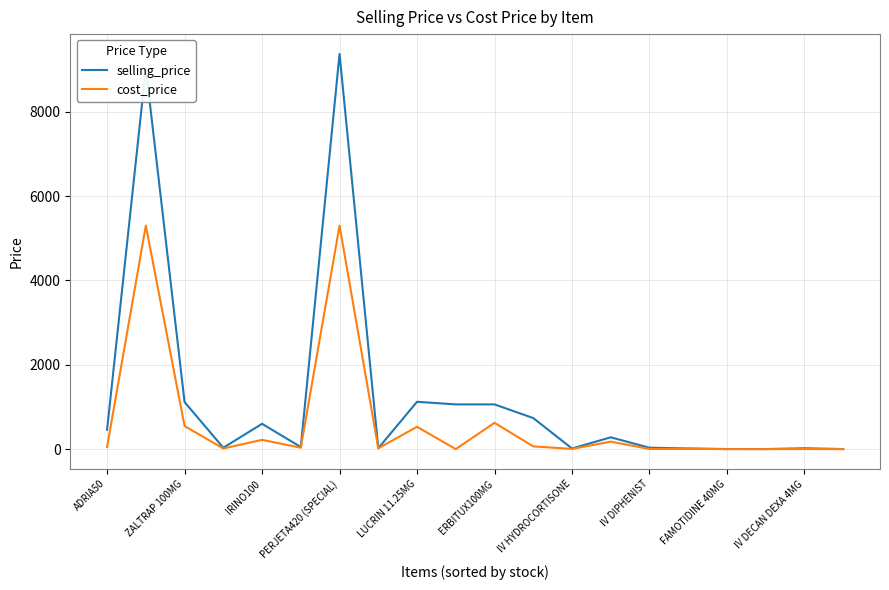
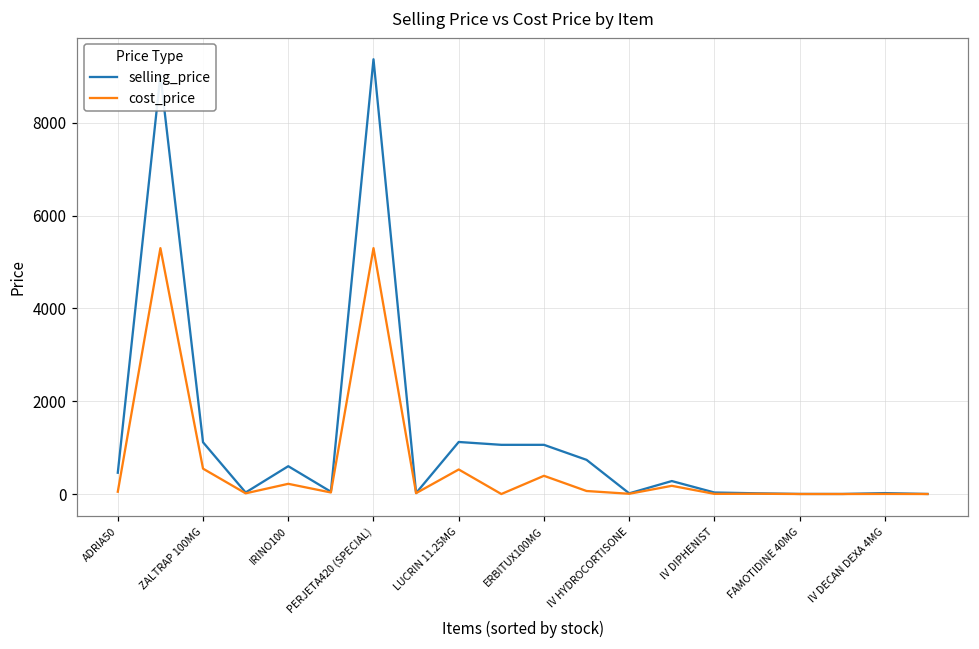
  {
    "selling_price": {
      "PERJETA420 (SPECIAL)": 9400,
      "ERBITUX100MG": 1100
    },
    "cost_price": {
      "PERJETA420 (SPECIAL)": 5300,
-     "ERBITUX100MG": 600
+     "ERBITUX100MG": 400
    }
  }
